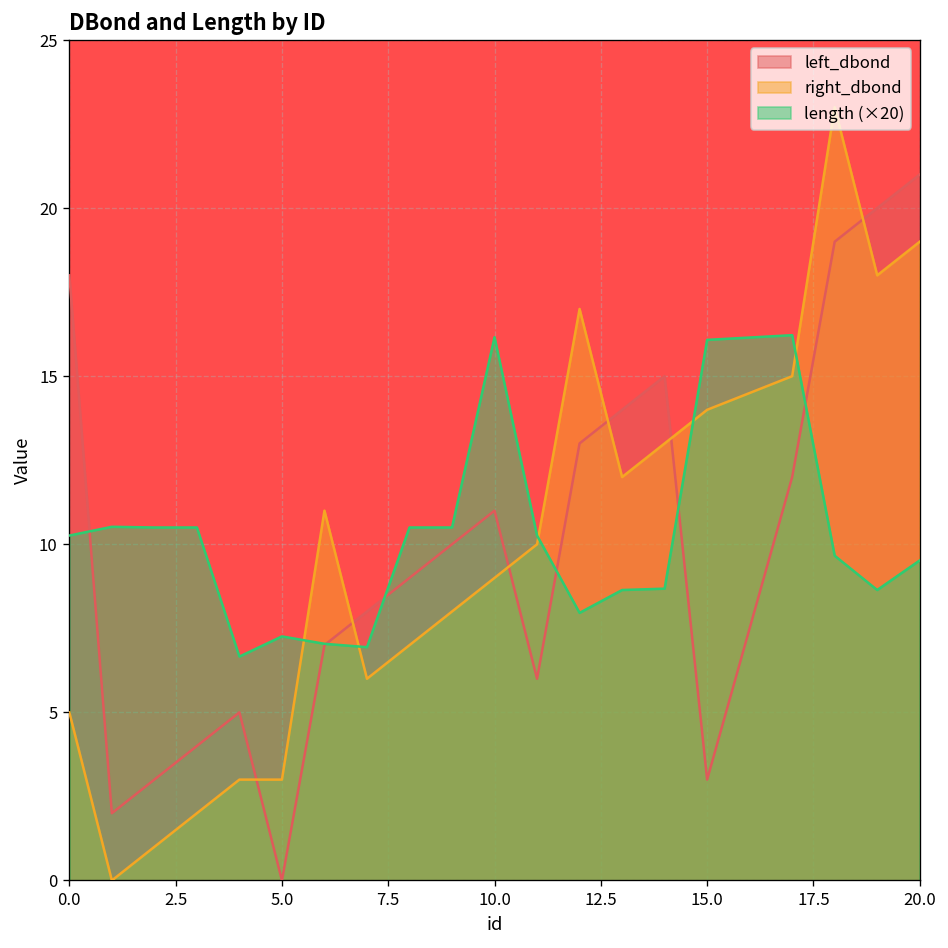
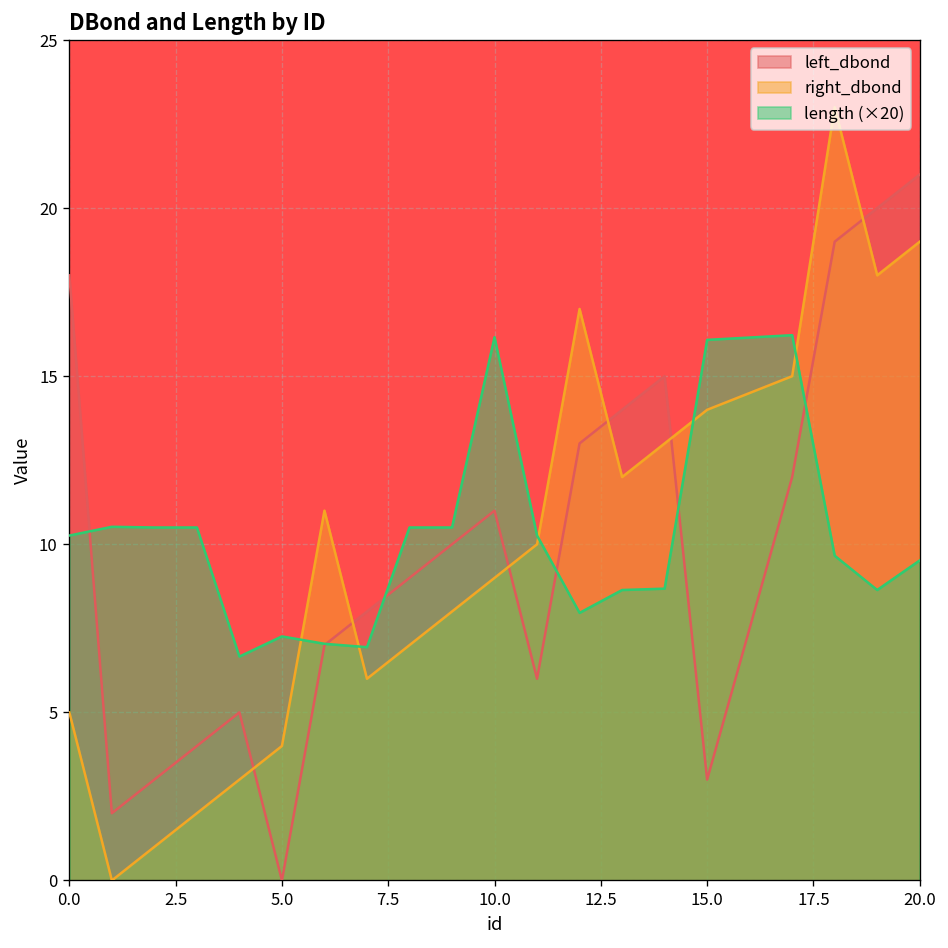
  {
    "left_dbond": {
      "0.0": 18,
      "5.0": 0,
      "10.0": 11,
      "15.0": 3,
      "20.0": 21
    },
    "right_dbond": {
      "0.0": 5,
-     "5.0": 3,
+     "5.0": 4,
      "10.0": 9,
      "15.0": 14,
      "20.0": 19
    },
    "length (×20)": {
      "0.0": 10.3,
      "5.0": 7.3,
      "10.0": 16.2,
      "15.0": 16,
      "20.0": 9.5
    }
  }
